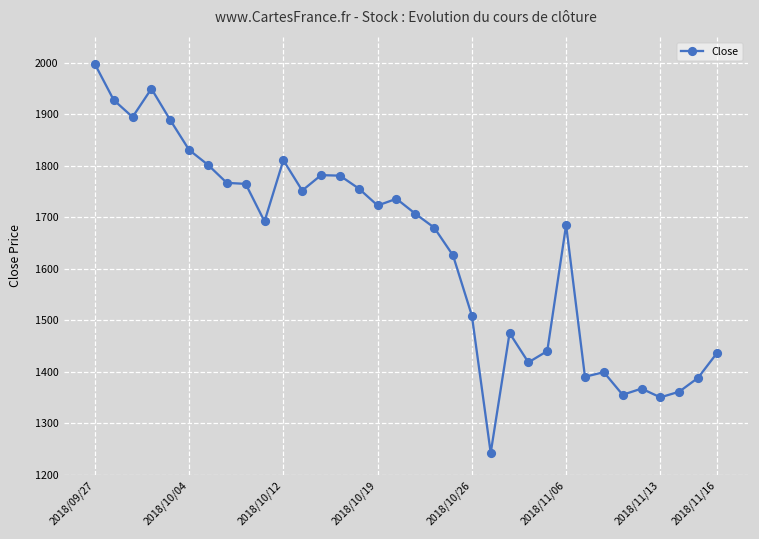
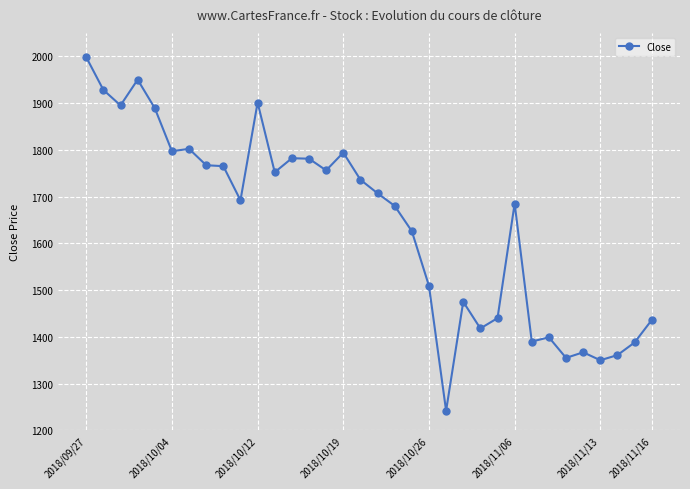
  {
    "2018/09/27": 2000,
-   "2018/10/04": 1830,
-   "2018/10/12": 1810,
-   "2018/10/19": 1720,
+   "2018/10/04": 1800,
+   "2018/10/12": 1900,
+   "2018/10/19": 1790,
    "2018/10/26": 1510,
    "2018/11/06": 1690,
    "2018/11/13": 1350,
    "2018/11/16": 1440
  }
